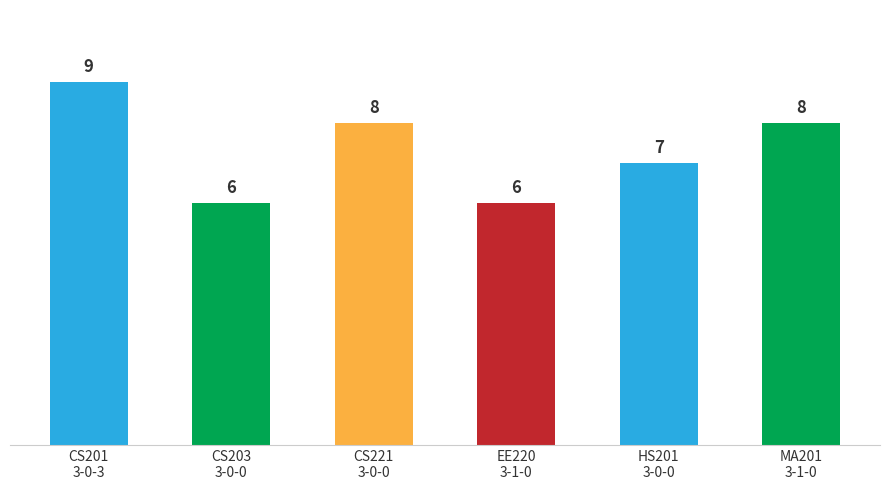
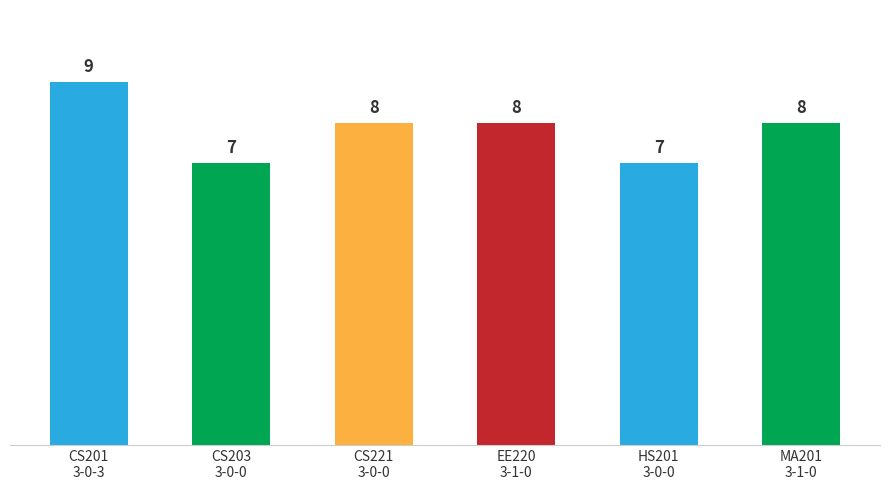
  {
    "CS201 3-0-3": 9,
-   "CS203 3-0-0": 6,
+   "CS203 3-0-0": 7,
    "CS221 3-0-0": 8,
-   "EE220 3-1-0": 6,
+   "EE220 3-1-0": 8,
    "HS201 3-0-0": 7,
    "MA201 3-1-0": 8
  }
